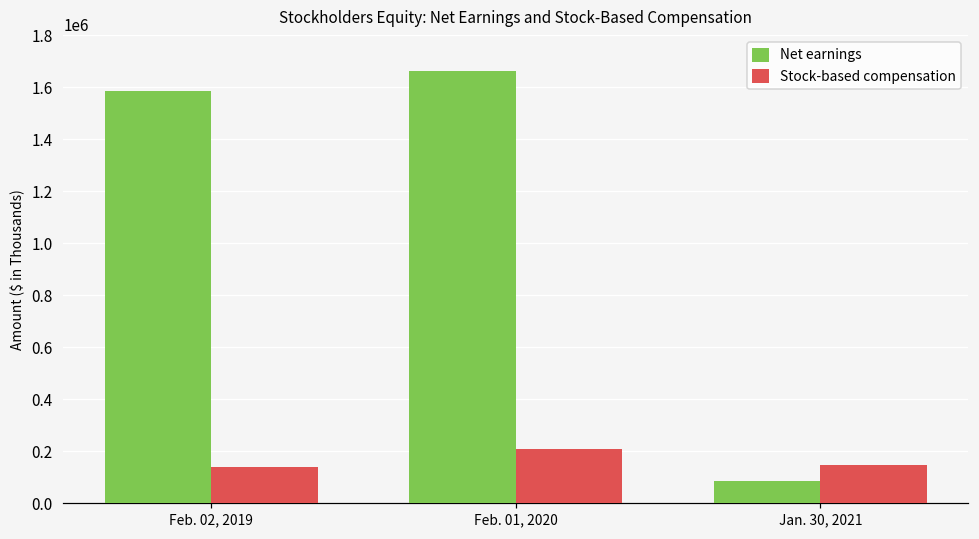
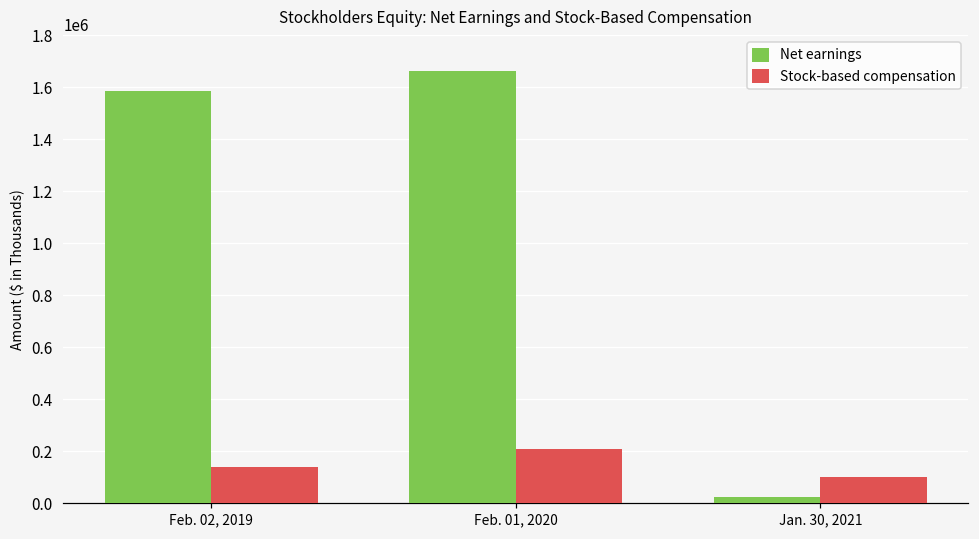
  {
    "Net earnings": {
      "Feb. 02, 2019": 1590000,
      "Feb. 01, 2020": 1660000,
-     "Jan. 30, 2021": 90000
+     "Jan. 30, 2021": 20000
    },
    "Stock-based compensation": {
      "Feb. 02, 2019": 140000,
      "Feb. 01, 2020": 210000,
-     "Jan. 30, 2021": 150000
+     "Jan. 30, 2021": 100000
    }
  }
